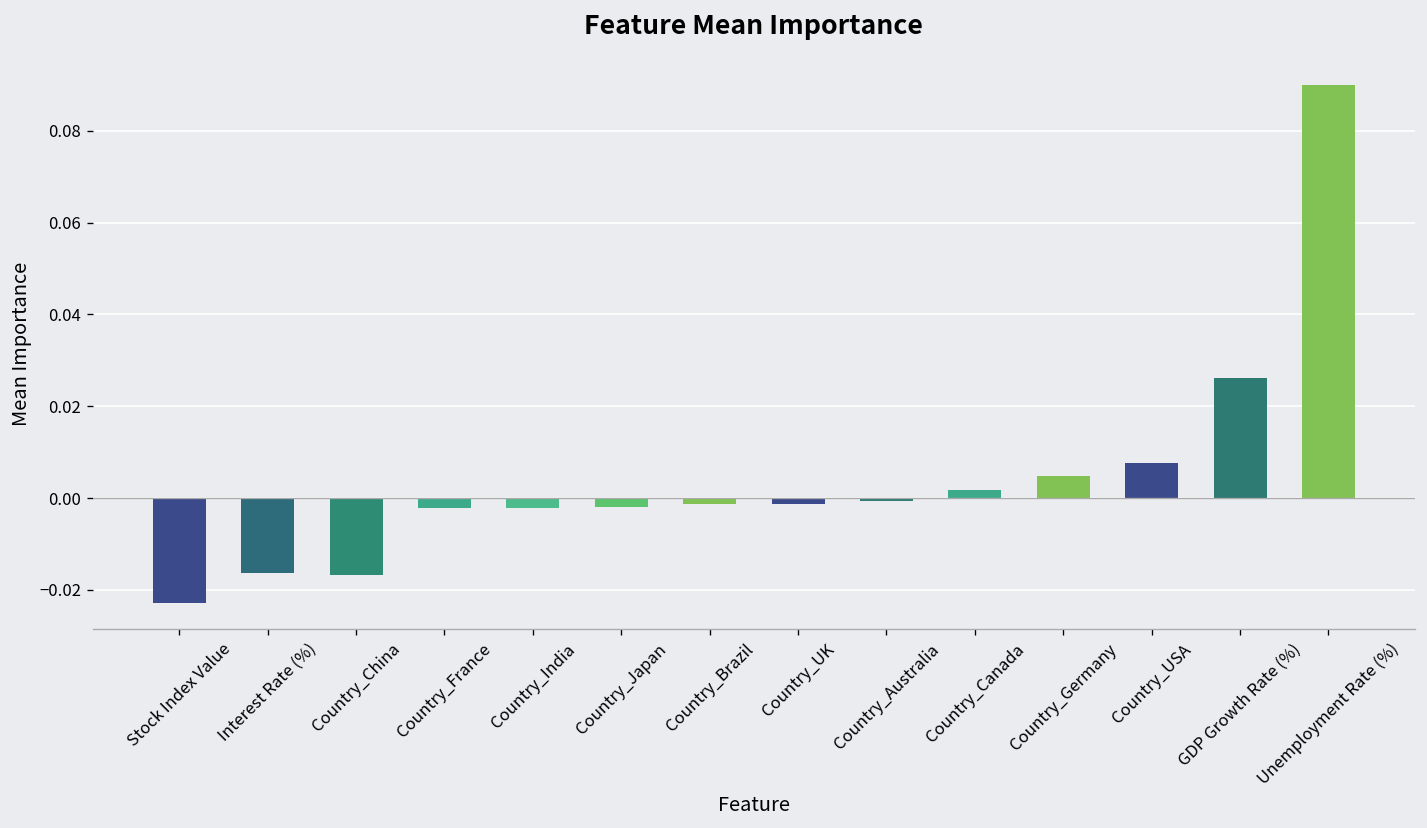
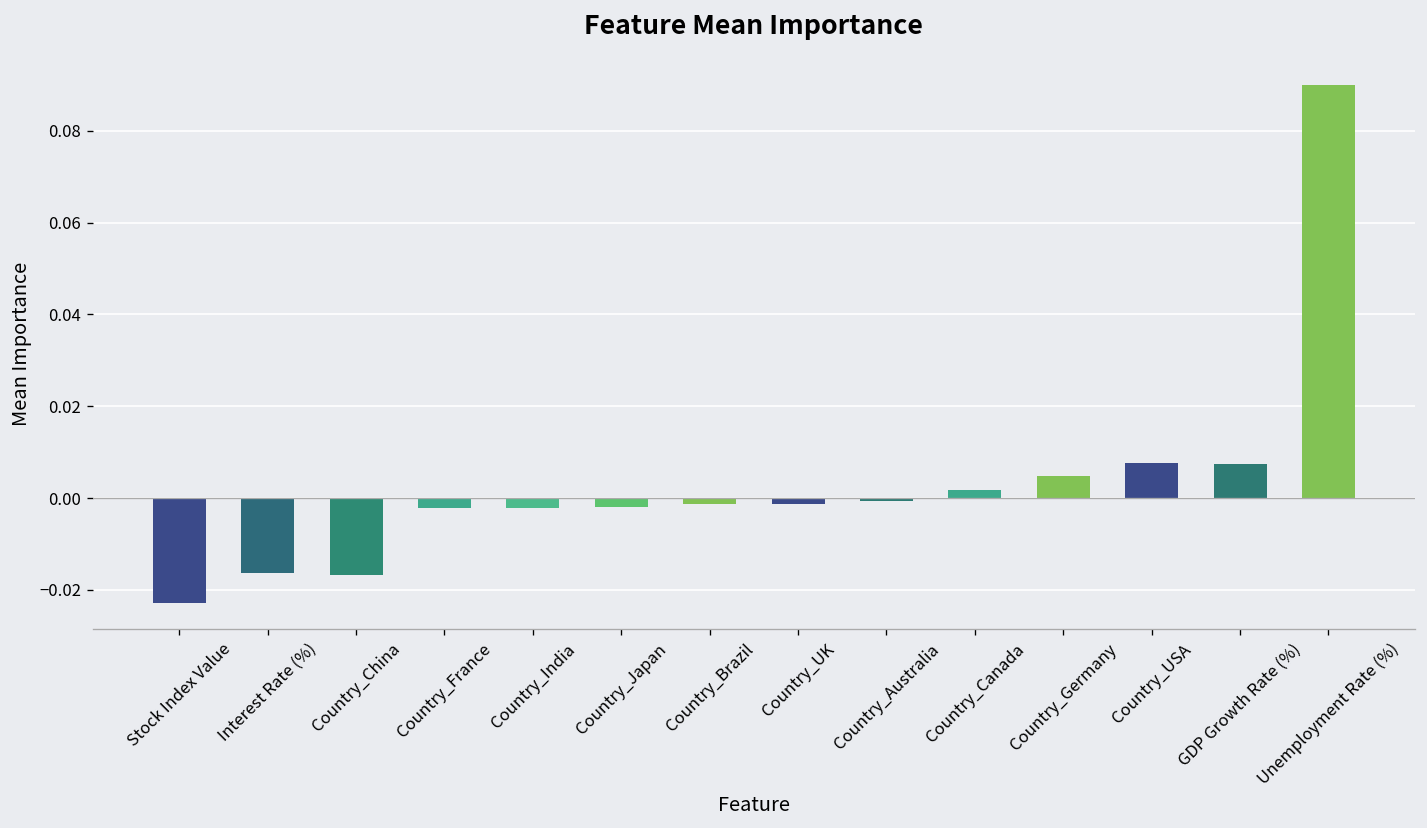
  {
    "Stock Index Value": -0.023,
    "Interest Rate (%)": -0.016,
    "Country_China": -0.017,
    "Country_France": -0.002,
    "Country_India": -0.002,
    "Country_Japan": -0.002,
    "Country_Brazil": -0.001,
    "Country_UK": -0.001,
    "Country_Canada": 0.002,
    "Country_Germany": 0.005,
    "Country_USA": 0.008,
-   "GDP Growth Rate (%)": 0.026,
+   "GDP Growth Rate (%)": 0.007,
    "Unemployment Rate (%)": 0.090
  }
